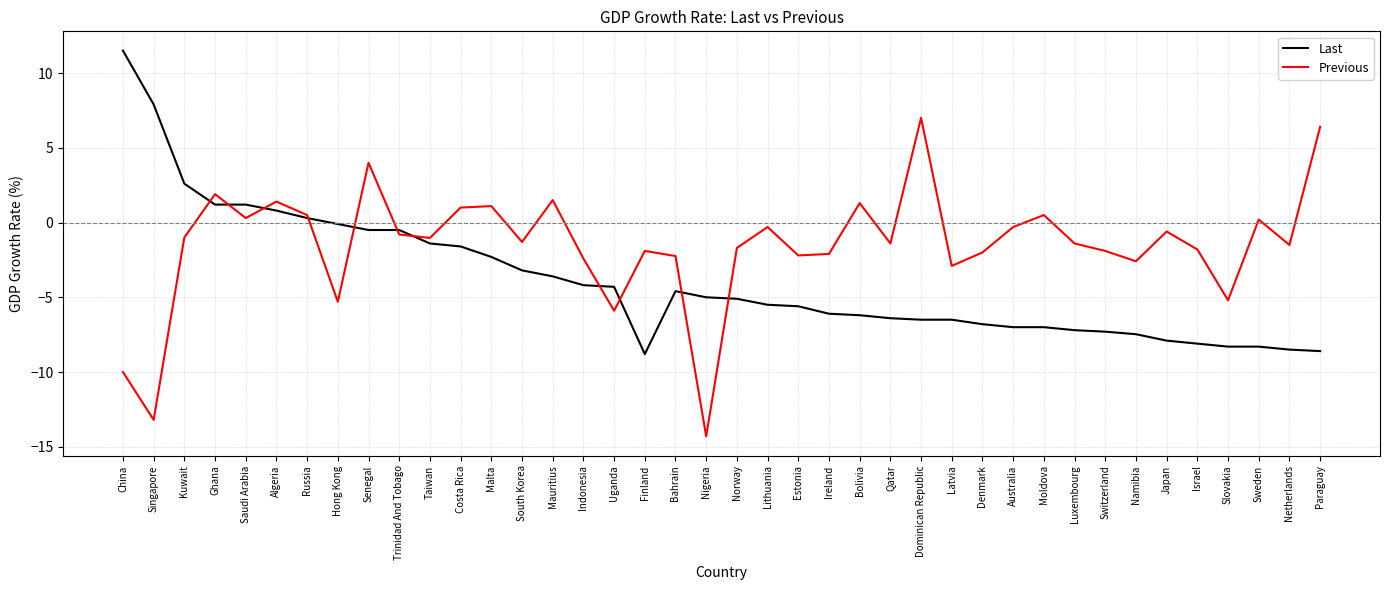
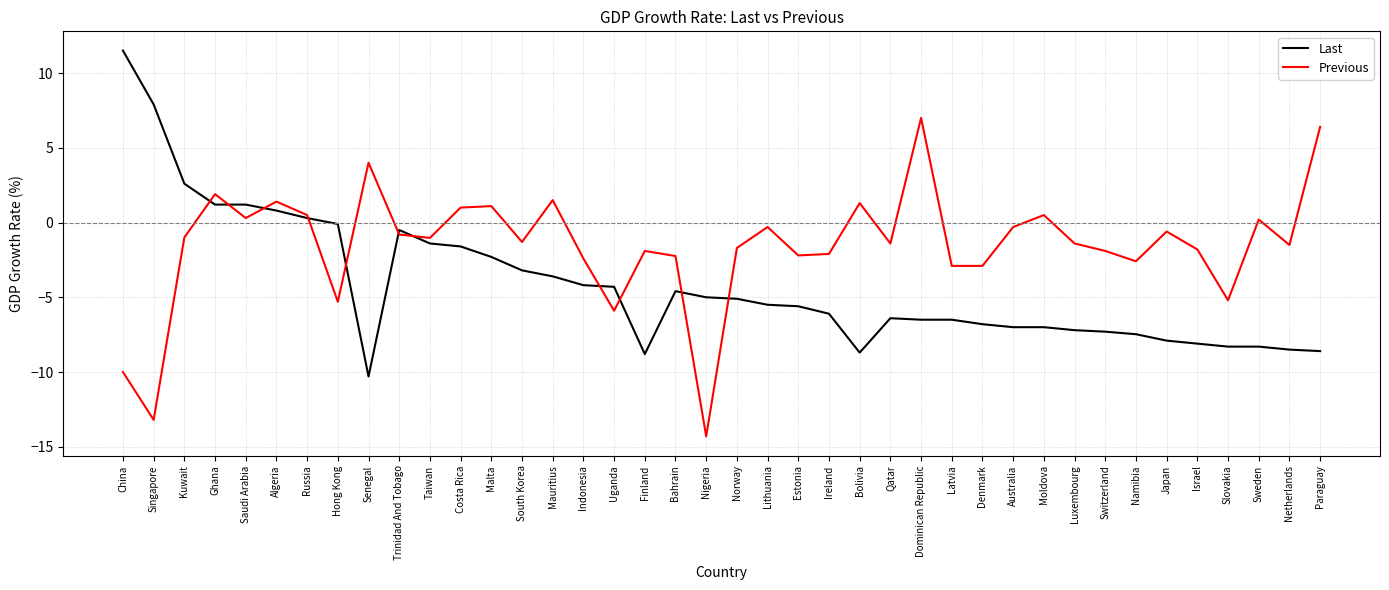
  {
    "Last": {
      "China": 11.5,
      "Singapore": 7.9,
      "Kuwait": 2.6,
      "Ghana": 1.2,
      "Saudi Arabia": 1.2,
      "Algeria": 0.8,
      "Russia": 0.3,
      "Hong Kong": -0.1,
-     "Senegal": -0.5,
+     "Senegal": -10.3,
      "Trinidad And Tobago": -0.5,
      "Taiwan": -1.4,
      "Costa Rica": -1.6,
      "Malta": -2.3,
      "South Korea": -3.2,
      "Mauritius": -3.6,
      "Indonesia": -4.2,
      "Uganda": -4.3,
      "Finland": -8.8,
      "Bahrain": -4.6,
      "Nigeria": -5.0,
      "Norway": -5.1,
      "Lithuania": -5.5,
      "Estonia": -5.6,
      "Ireland": -6.1,
-     "Bolivia": -6.2,
+     "Bolivia": -8.7,
      "Qatar": -6.4,
      "Dominican Republic": -6.5,
      "Latvia": -6.5,
      "Denmark": -6.8,
      "Australia": -7.0,
      "Moldova": -7.0,
      "Luxembourg": -7.2,
      "Switzerland": -7.3,
      "Namibia": -7.5,
      "Japan": -7.9,
      "Israel": -8.1,
      "Slovakia": -8.3,
      "Sweden": -8.3,
      "Netherlands": -8.5,
      "Paraguay": -8.6
    },
    "Previous": {
      "China": -10.0,
      "Singapore": -13.2,
      "Kuwait": -1.0,
      "Ghana": 1.9,
      "Saudi Arabia": 0.3,
      "Algeria": 1.4,
      "Russia": 0.5,
      "Hong Kong": -5.3,
      "Senegal": 4.0,
      "Trinidad And Tobago": -0.8,
      "Taiwan": -1.0,
      "Costa Rica": 1.0,
      "Malta": 1.1,
      "South Korea": -1.3,
      "Mauritius": 1.5,
      "Indonesia": -2.4,
      "Uganda": -5.9,
      "Finland": -1.9,
      "Bahrain": -2.2,
      "Nigeria": -14.3,
      "Norway": -1.7,
      "Lithuania": -0.3,
      "Estonia": -2.2,
      "Ireland": -2.1,
      "Bolivia": 1.3,
      "Qatar": -1.4,
      "Dominican Republic": 7.0,
      "Latvia": -2.9,
-     "Denmark": -2.0,
+     "Denmark": -2.9,
      "Australia": -0.3,
      "Moldova": 0.5,
      "Luxembourg": -1.4,
      "Switzerland": -1.9,
      "Namibia": -2.6,
      "Japan": -0.6,
      "Israel": -1.8,
      "Slovakia": -5.2,
      "Sweden": 0.2,
      "Netherlands": -1.5,
      "Paraguay": 6.4
    }
  }
